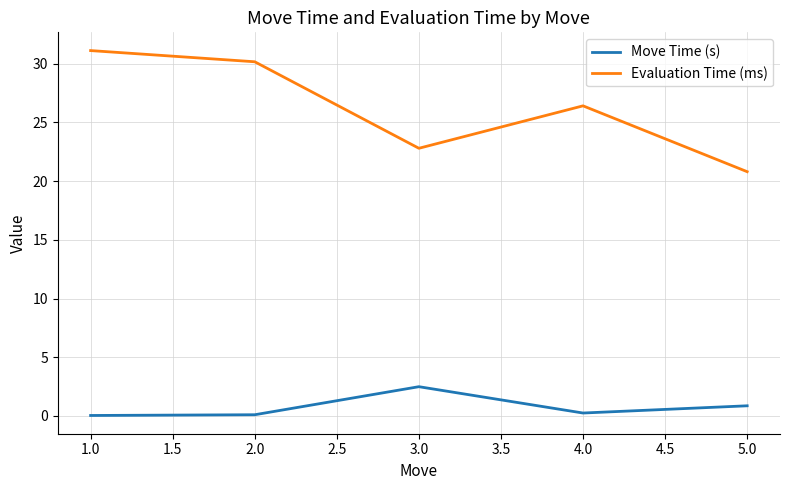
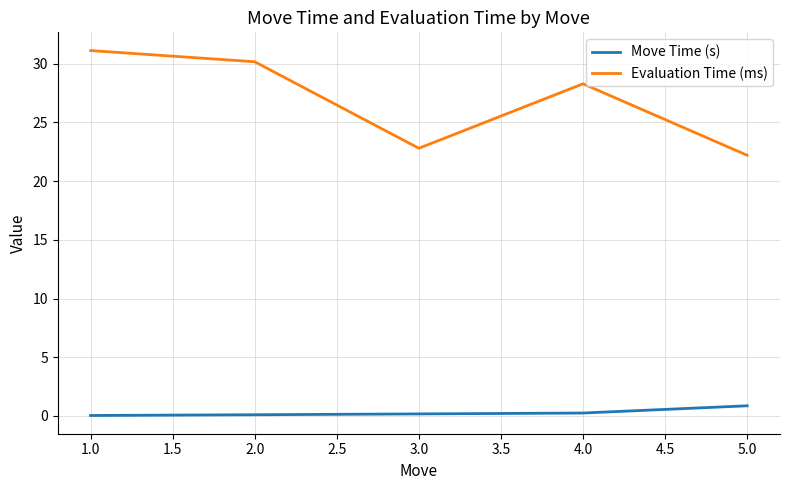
  {
    "Move Time (s)": {
      "1.0": 0.0,
      "2.0": 0.1,
-     "3.0": 2.5,
+     "3.0": 0.2,
      "4.0": 0.2,
      "5.0": 0.9
    },
    "Evaluation Time (ms)": {
      "1.0": 31.1,
      "2.0": 30.2,
      "3.0": 22.8,
-     "4.0": 26.4,
-     "5.0": 20.8
+     "4.0": 28.3,
+     "5.0": 22.2
    }
  }
